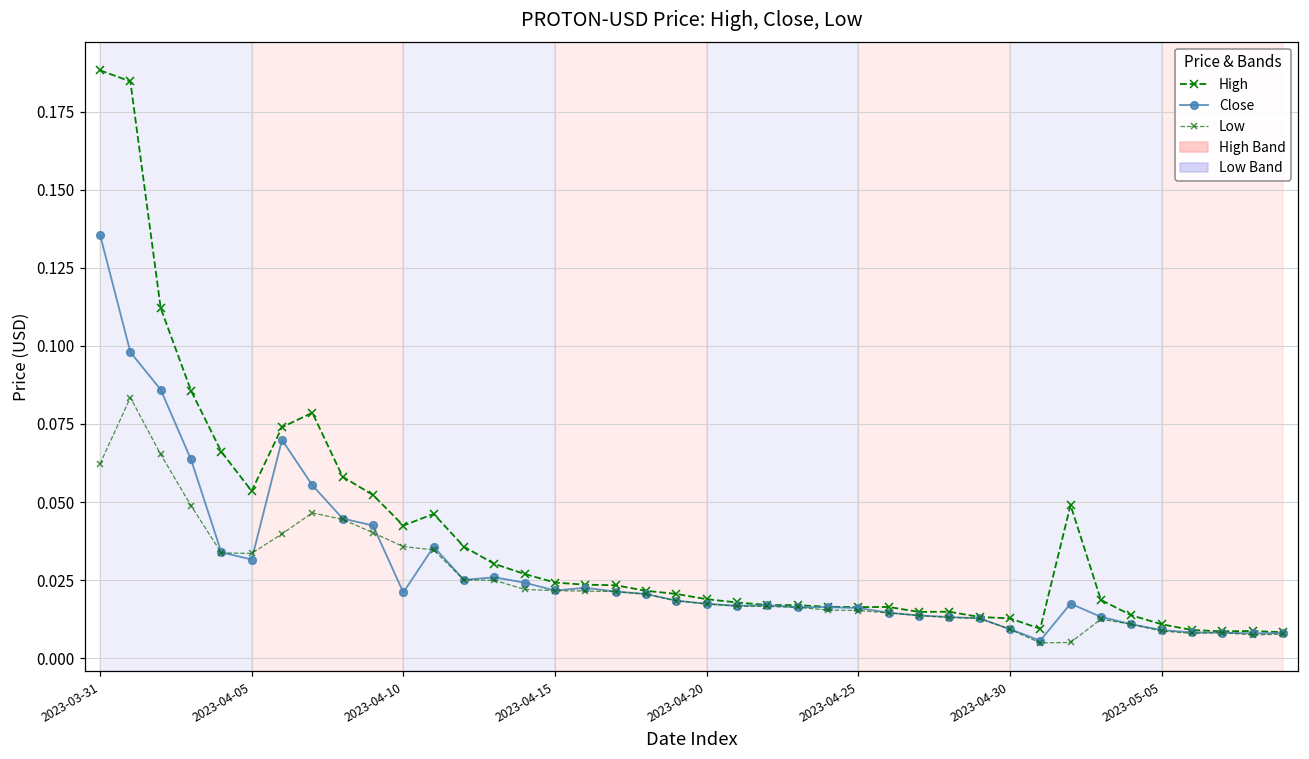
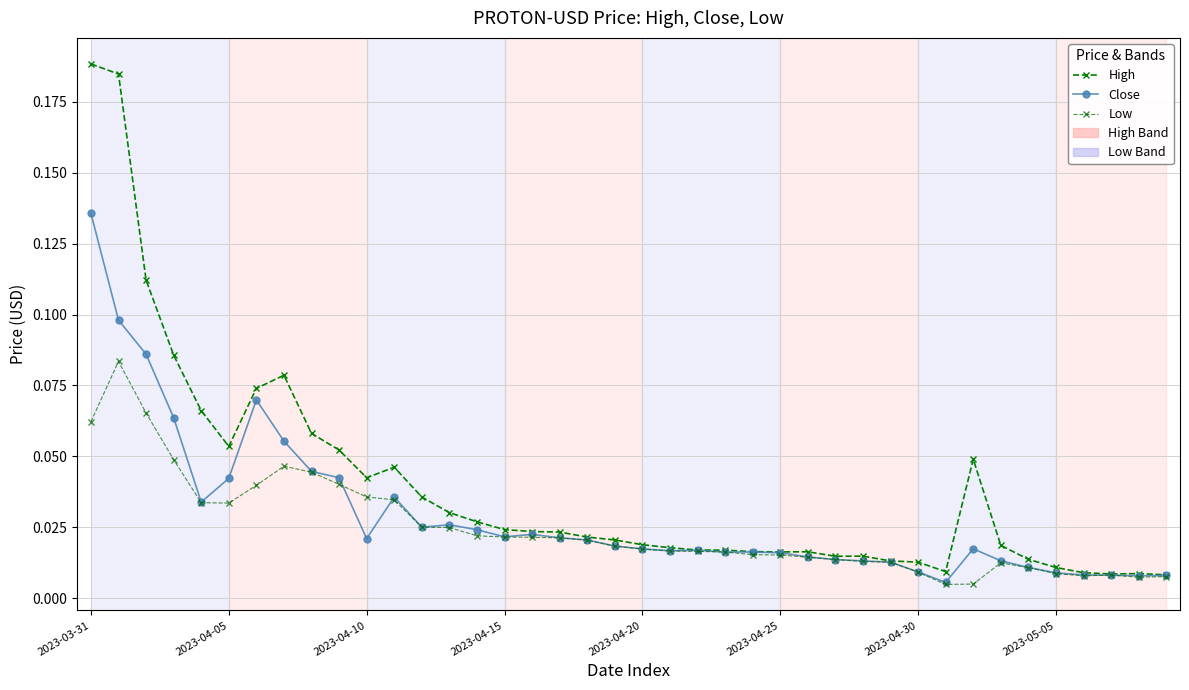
  {
    "Close": {
      "2023-03-31": 0.136,
-     "2023-04-05": 0.032,
+     "2023-04-05": 0.042,
      "2023-04-10": 0.021
    }
  }
